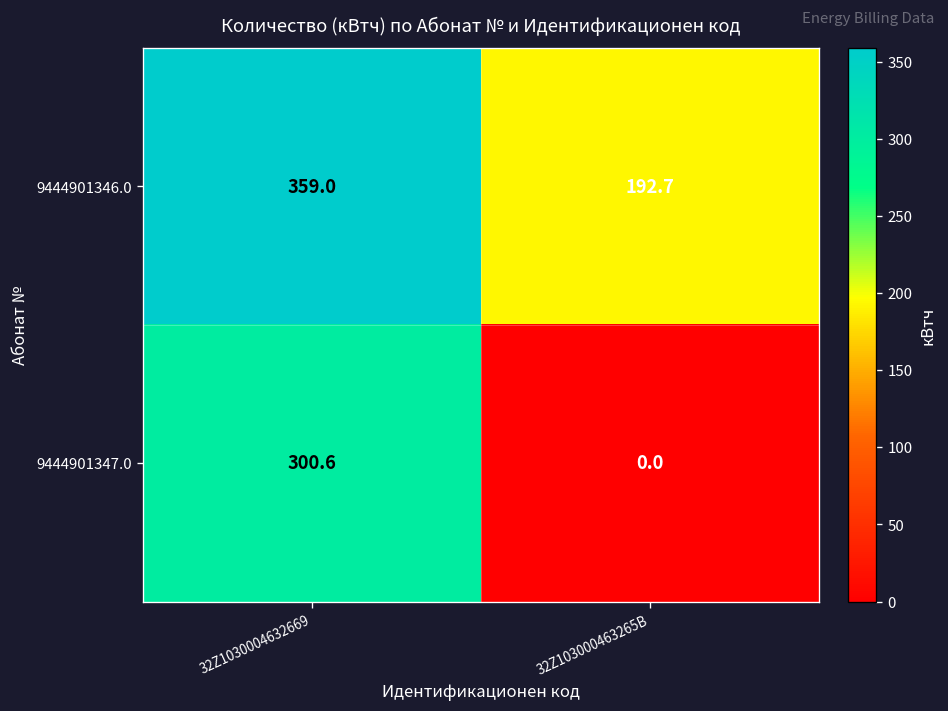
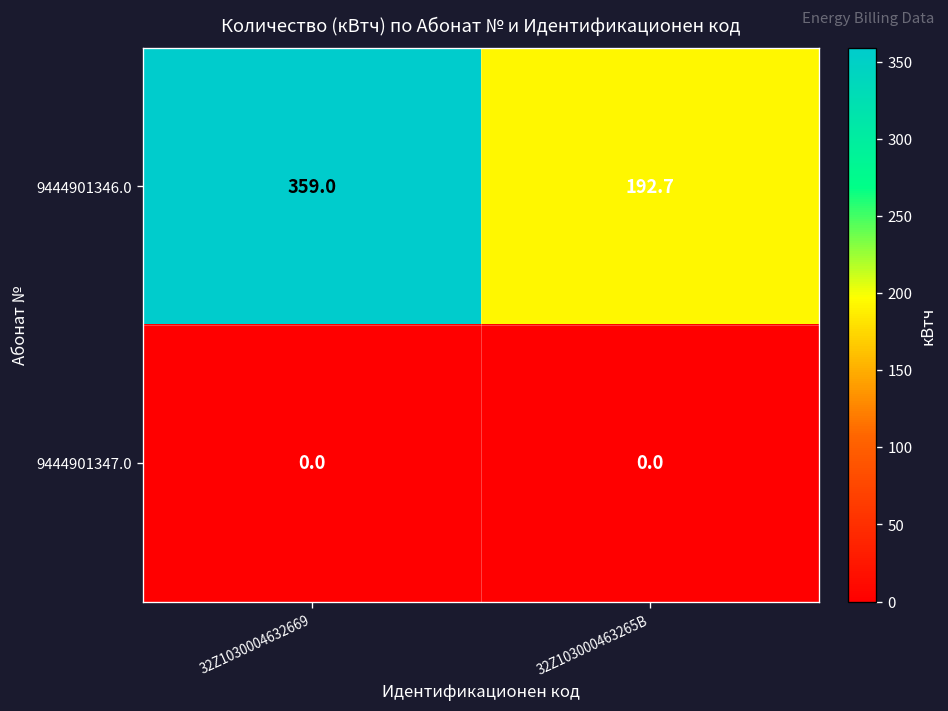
  {
    "9444901346.0": {
      "32Z1030004632669": 359.0,
      "32Z103000463265B": 192.7
    },
    "9444901347.0": {
-     "32Z1030004632669": 300.6,
+     "32Z1030004632669": 0.0,
      "32Z103000463265B": 0.0
    }
  }
